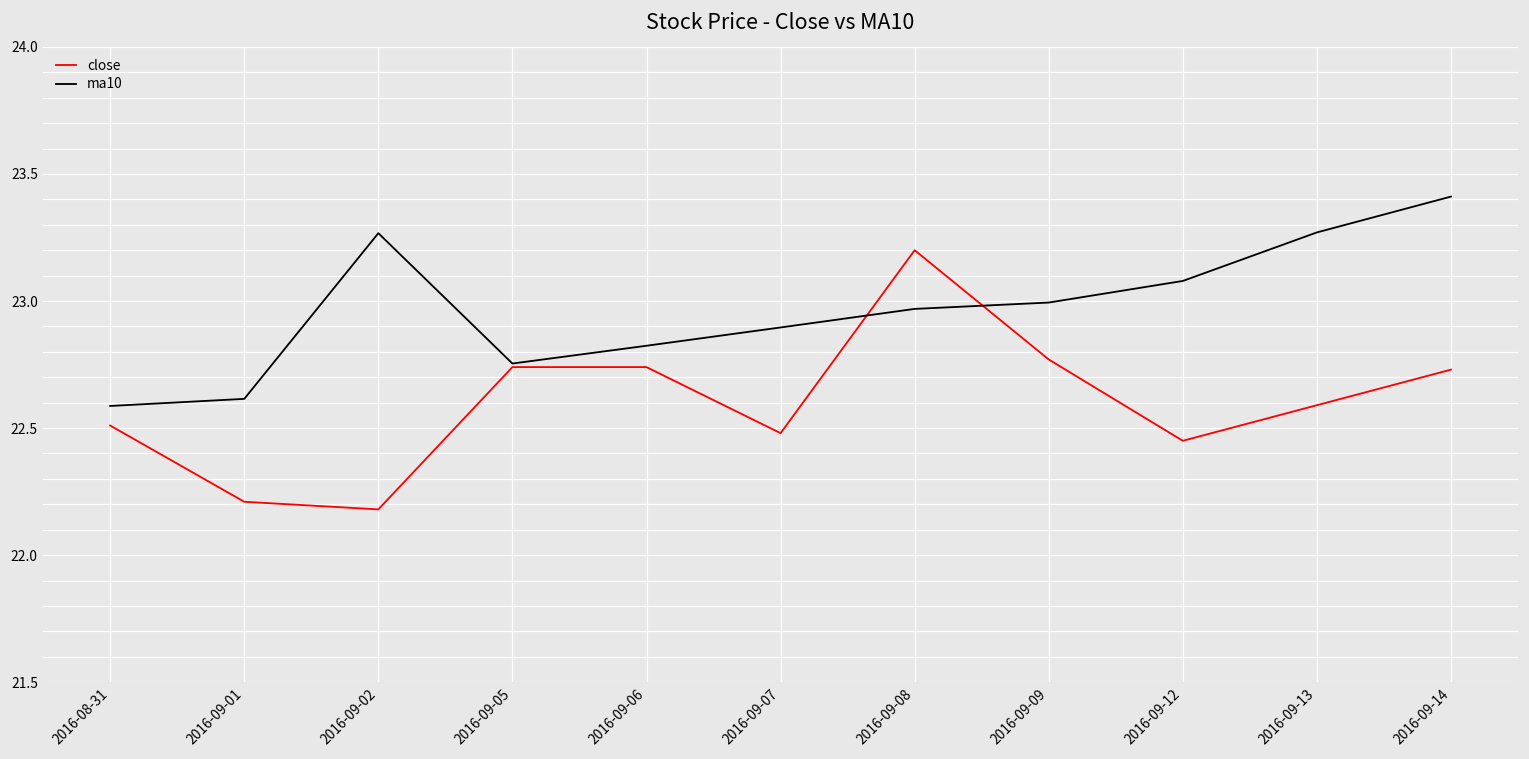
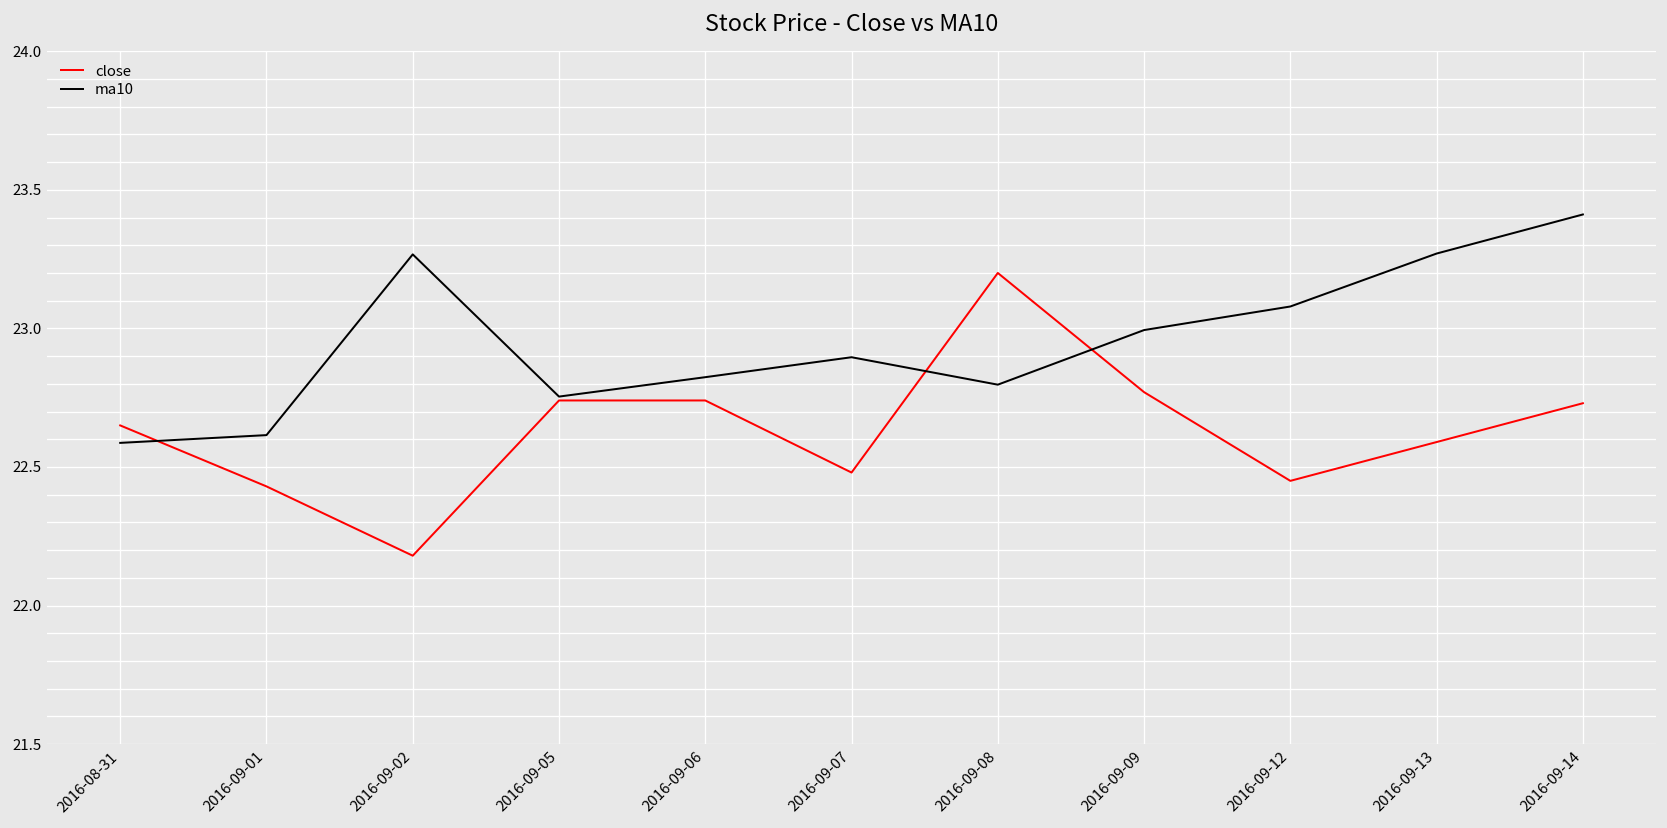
  {
    "close": {
-     "2016-08-31": 22.51,
-     "2016-09-01": 22.21,
+     "2016-08-31": 22.65,
+     "2016-09-01": 22.43,
      "2016-09-02": 22.18,
      "2016-09-05": 22.74,
      "2016-09-06": 22.74,
      "2016-09-07": 22.48,
      "2016-09-08": 23.20,
      "2016-09-09": 22.77,
      "2016-09-12": 22.45,
      "2016-09-13": 22.59,
      "2016-09-14": 22.73
    },
    "ma10": {
      "2016-08-31": 22.59,
      "2016-09-01": 22.62,
      "2016-09-02": 23.27,
      "2016-09-05": 22.75,
      "2016-09-06": 22.82,
      "2016-09-07": 22.90,
-     "2016-09-08": 22.97,
+     "2016-09-08": 22.80,
      "2016-09-09": 22.99,
      "2016-09-12": 23.08,
      "2016-09-13": 23.27,
      "2016-09-14": 23.41
    }
  }
